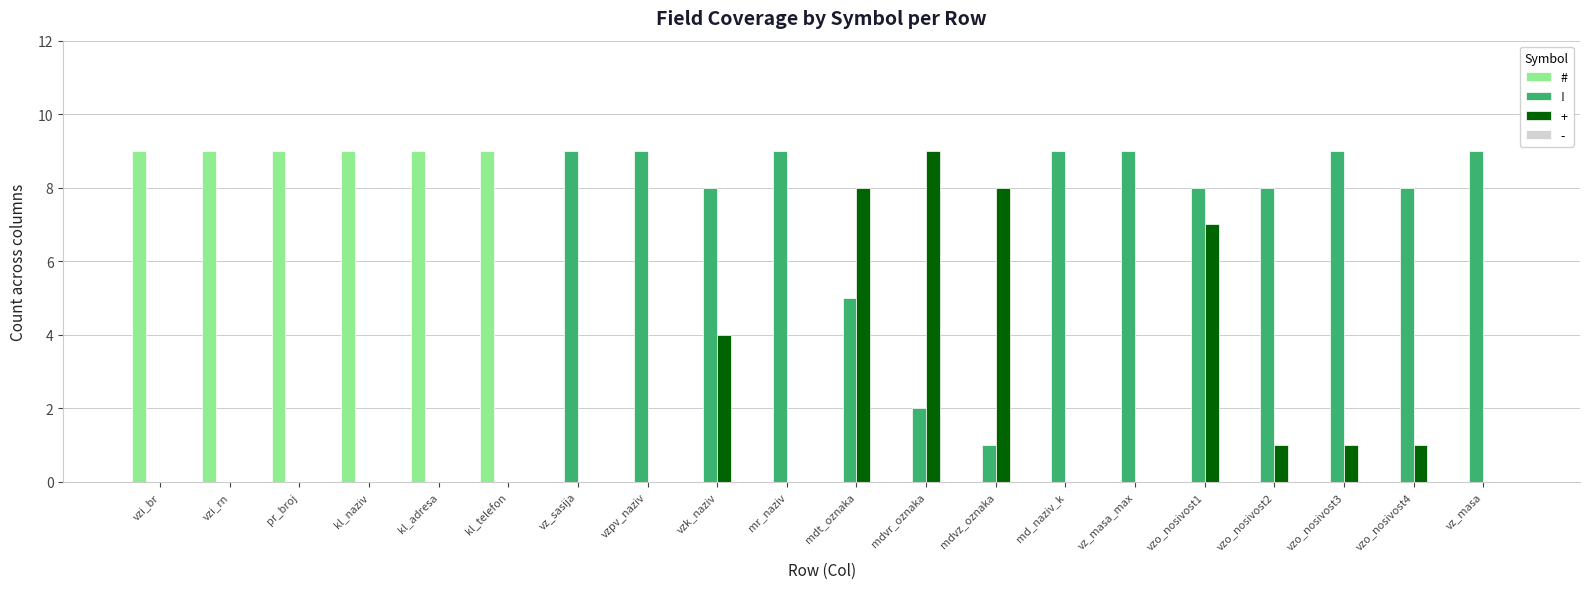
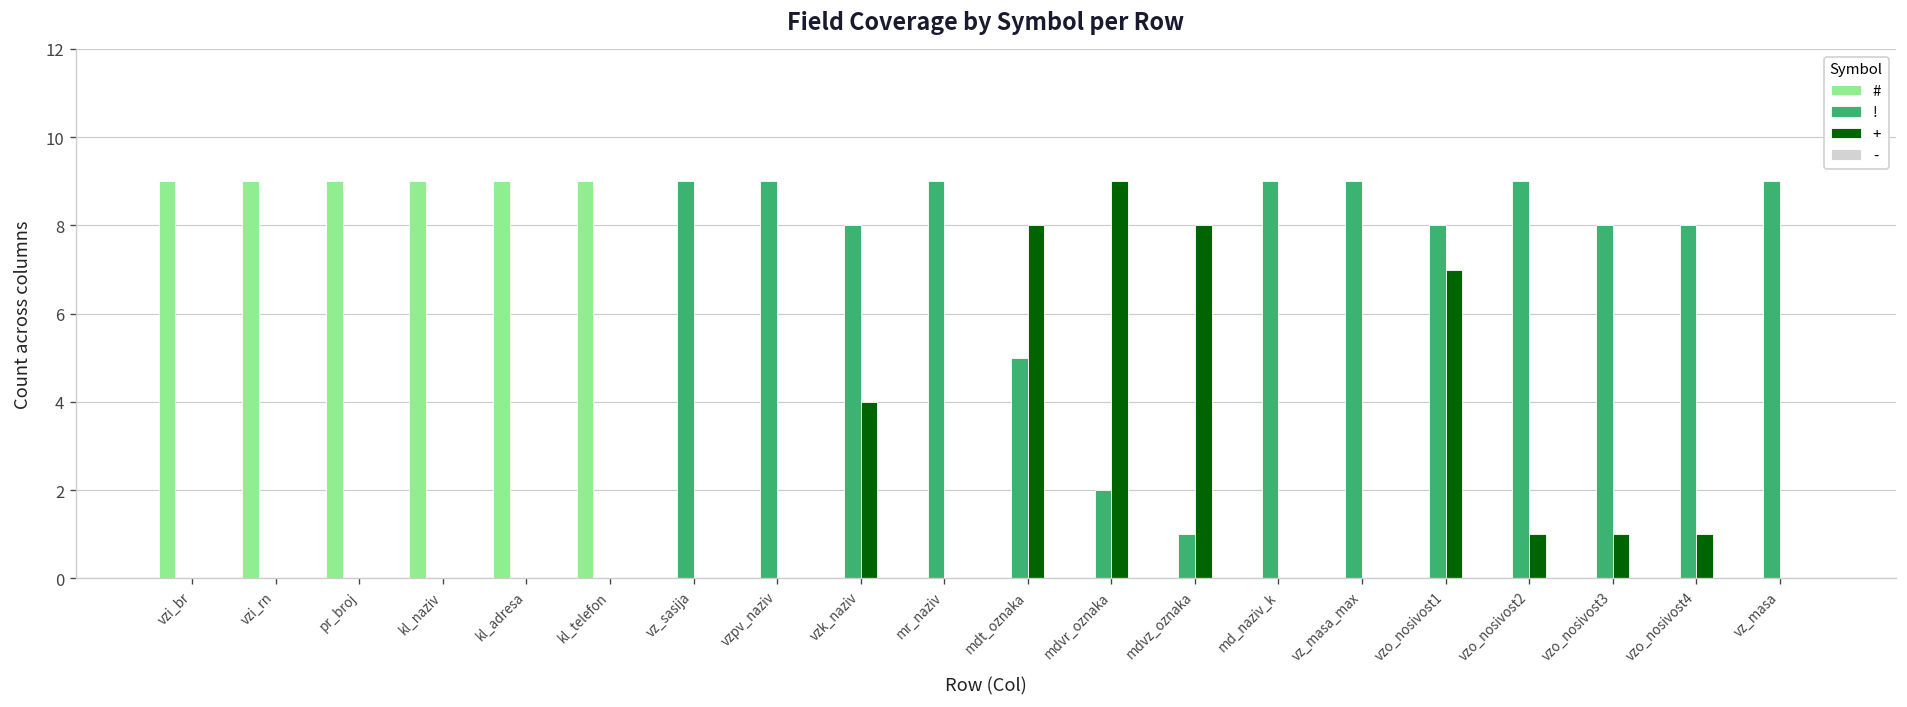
  {
    "#": {
      "vzi_br": 9,
      "vzi_rn": 9,
      "pr_broj": 9,
      "kl_naziv": 9,
      "kl_adresa": 9,
      "kl_telefon": 9,
      "vz_sasija": 0,
      "vzpv_naziv": 0,
      "vzk_naziv": 0,
      "mr_naziv": 0,
      "mdt_oznaka": 0,
      "mdvr_oznaka": 0,
      "mdvz_oznaka": 0,
      "md_naziv_k": 0,
      "vz_masa_max": 0,
      "vzo_nosivost1": 0,
      "vzo_nosivost2": 0,
      "vzo_nosivost3": 0,
      "vzo_nosivost4": 0,
      "vz_masa": 0
    },
    "!": {
      "vzi_br": 0,
      "vzi_rn": 0,
      "pr_broj": 0,
      "kl_naziv": 0,
      "kl_adresa": 0,
      "kl_telefon": 0,
      "vz_sasija": 9,
      "vzpv_naziv": 9,
      "vzk_naziv": 8,
      "mr_naziv": 9,
      "mdt_oznaka": 5,
      "mdvr_oznaka": 2,
      "mdvz_oznaka": 1,
      "md_naziv_k": 9,
      "vz_masa_max": 9,
      "vzo_nosivost1": 8,
-     "vzo_nosivost2": 8,
-     "vzo_nosivost3": 9,
+     "vzo_nosivost2": 9,
+     "vzo_nosivost3": 8,
      "vzo_nosivost4": 8,
      "vz_masa": 9
    },
    "+": {
      "vzi_br": 0,
      "vzi_rn": 0,
      "pr_broj": 0,
      "kl_naziv": 0,
      "kl_adresa": 0,
      "kl_telefon": 0,
      "vz_sasija": 0,
      "vzpv_naziv": 0,
      "vzk_naziv": 4,
      "mr_naziv": 0,
      "mdt_oznaka": 8,
      "mdvr_oznaka": 9,
      "mdvz_oznaka": 8,
      "md_naziv_k": 0,
      "vz_masa_max": 0,
      "vzo_nosivost1": 7,
      "vzo_nosivost2": 1,
      "vzo_nosivost3": 1,
      "vzo_nosivost4": 1,
      "vz_masa": 0
    },
    "-": {
      "vzi_br": 0,
      "vzi_rn": 0,
      "pr_broj": 0,
      "kl_naziv": 0,
      "kl_adresa": 0,
      "kl_telefon": 0,
      "vz_sasija": 0,
      "vzpv_naziv": 0,
      "vzk_naziv": 0,
      "mr_naziv": 0,
      "mdt_oznaka": 0,
      "mdvr_oznaka": 0,
      "mdvz_oznaka": 0,
      "md_naziv_k": 0,
      "vz_masa_max": 0,
      "vzo_nosivost1": 0,
      "vzo_nosivost2": 0,
      "vzo_nosivost3": 0,
      "vzo_nosivost4": 0,
      "vz_masa": 0
    }
  }
